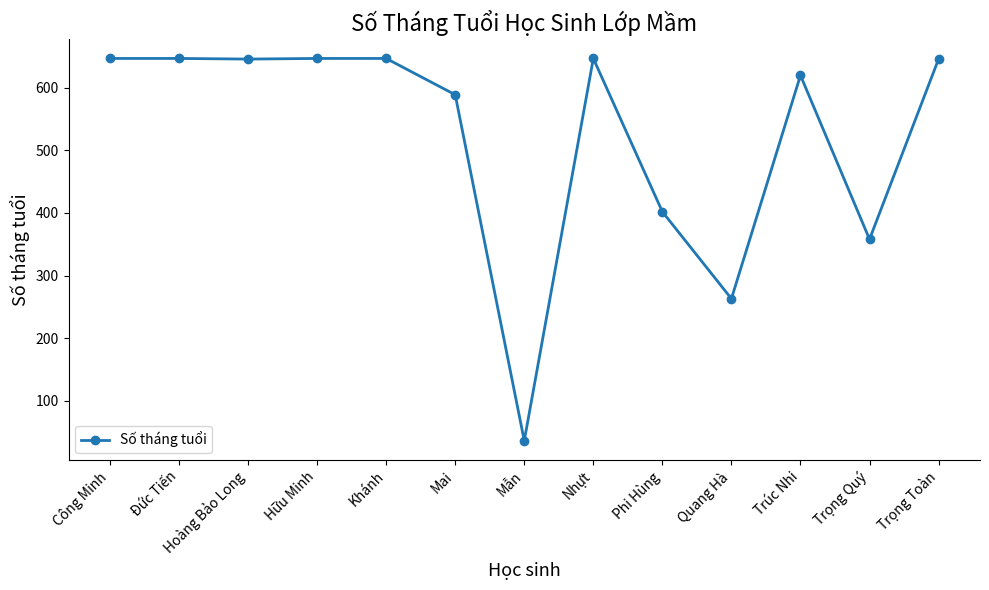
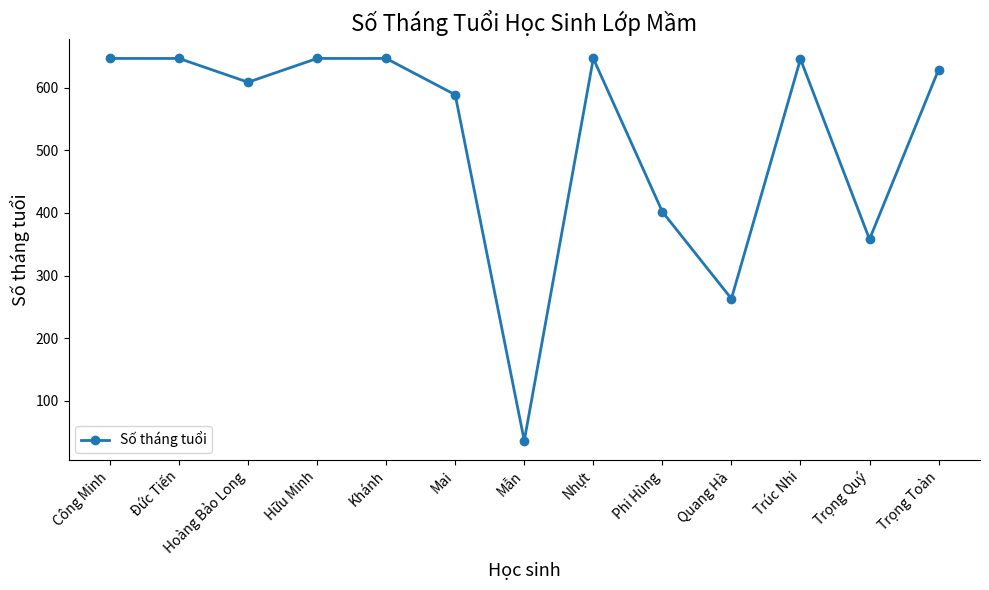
  {
    "Công Minh": 650,
    "Đức Tiến": 650,
-   "Hoàng Bảo Long": 650,
+   "Hoàng Bảo Long": 610,
    "Hữu Minh": 650,
    "Khánh": 650,
    "Mai": 590,
    "Mẫn": 40,
    "Nhựt": 650,
    "Phi Hùng": 400,
    "Quang Hà": 260,
-   "Trúc Nhi": 620,
+   "Trúc Nhi": 650,
    "Trọng Quý": 360,
-   "Trọng Toàn": 650
+   "Trọng Toàn": 630
  }
